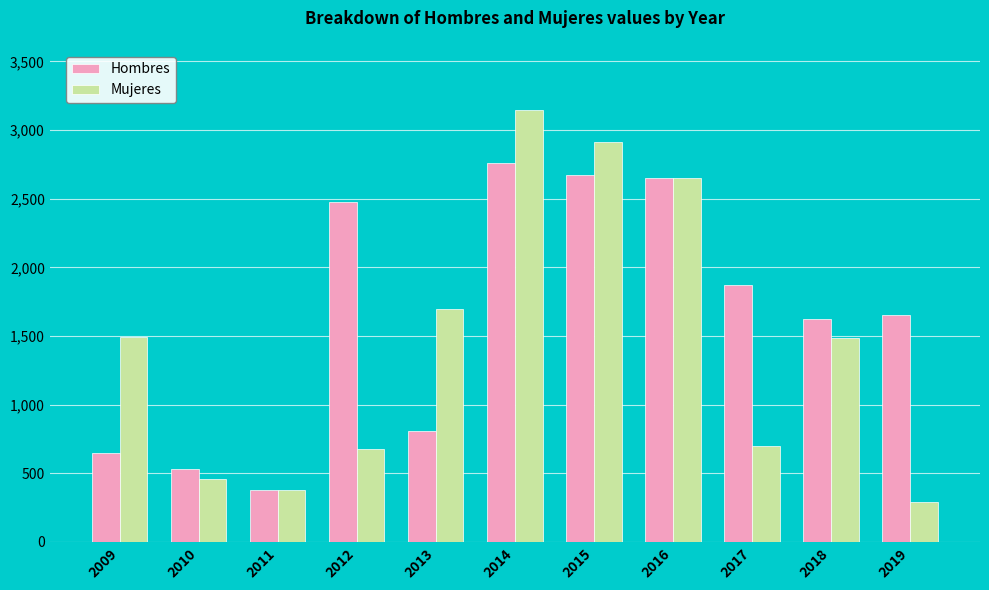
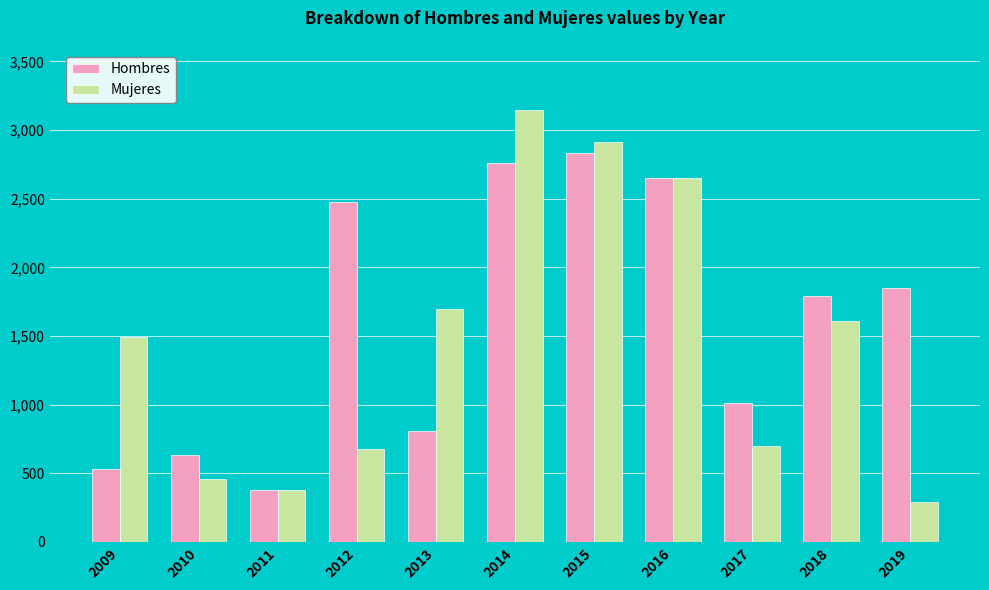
  {
    "Hombres": {
-     "2009": "650",
-     "2010": "530",
+     "2009": "530",
+     "2010": "630",
      "2011": "380",
      "2012": "2,470",
      "2013": "810",
      "2014": "2,760",
-     "2015": "2,670",
+     "2015": "2,830",
      "2016": "2,650",
-     "2017": "1,880",
-     "2018": "1,620",
-     "2019": "1,660"
+     "2017": "1,010",
+     "2018": "1,790",
+     "2019": "1,850"
    },
    "Mujeres": {
      "2009": "1,500",
      "2010": "460",
      "2011": "380",
      "2012": "670",
      "2013": "1,700",
      "2014": "3,150",
      "2015": "2,910",
      "2016": "2,650",
      "2017": "700",
-     "2018": "1,490",
+     "2018": "1,610",
      "2019": "290"
    }
  }
